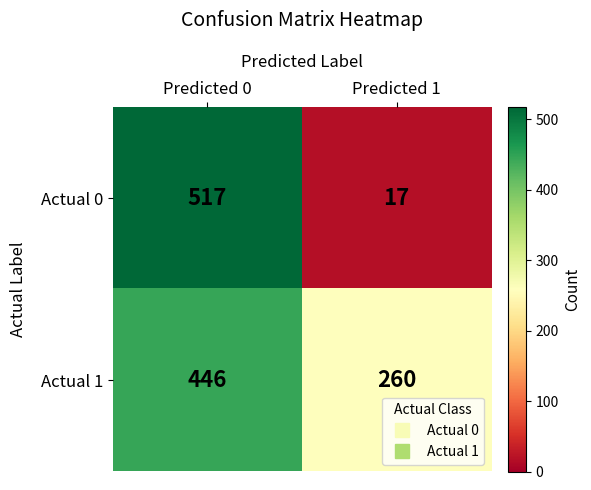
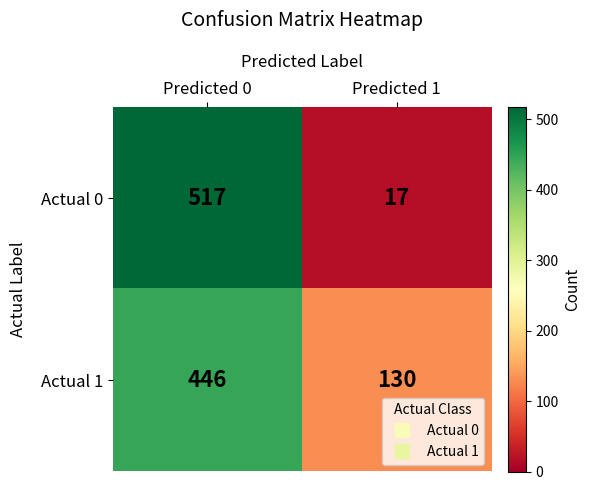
  {
    "Actual 0": {
      "Predicted 0": 517,
      "Predicted 1": 17
    },
    "Actual 1": {
      "Predicted 0": 446,
-     "Predicted 1": 260
+     "Predicted 1": 130
    }
  }
